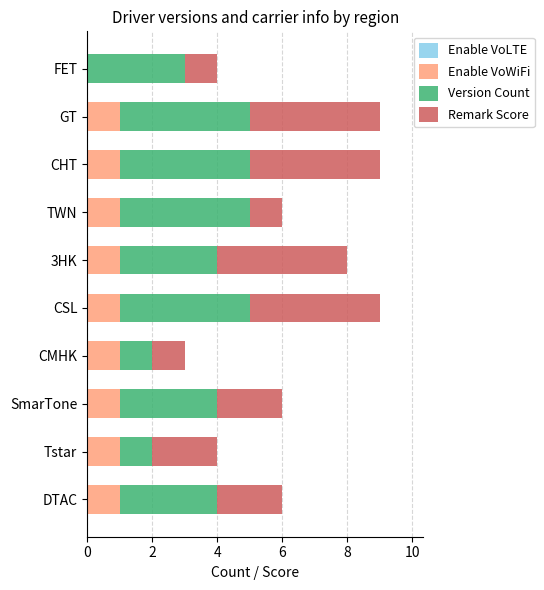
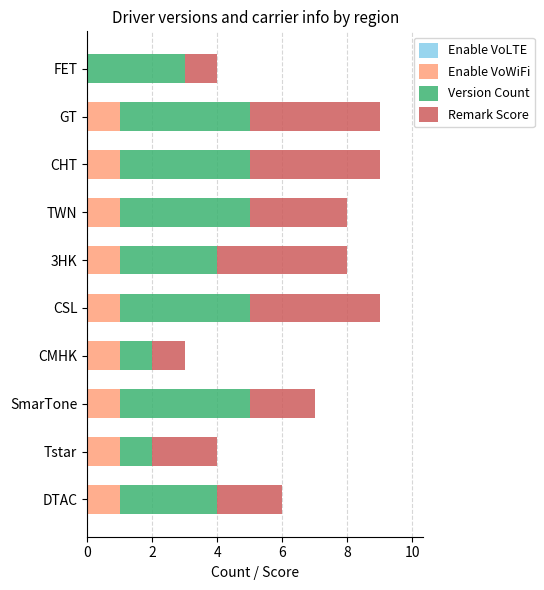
  {
    "Enable VoLTE": {
      "FET": 0,
      "GT": 0,
      "CHT": 0,
      "TWN": 0,
      "3HK": 0,
      "CSL": 0,
      "CMHK": 0,
      "SmarTone": 0,
      "Tstar": 0,
      "DTAC": 0
    },
    "Enable VoWiFi": {
      "FET": 0,
      "GT": 1,
      "CHT": 1,
      "TWN": 1,
      "3HK": 1,
      "CSL": 1,
      "CMHK": 1,
      "SmarTone": 1,
      "Tstar": 1,
      "DTAC": 1
    },
    "Version Count": {
      "FET": 3,
      "GT": 4,
      "CHT": 4,
      "TWN": 4,
      "3HK": 3,
      "CSL": 4,
      "CMHK": 1,
-     "SmarTone": 3,
+     "SmarTone": 4,
      "Tstar": 1,
      "DTAC": 3
    },
    "Remark Score": {
      "FET": 1,
      "GT": 4,
      "CHT": 4,
-     "TWN": 1,
+     "TWN": 3,
      "3HK": 4,
      "CSL": 4,
      "CMHK": 1,
      "SmarTone": 2,
      "Tstar": 2,
      "DTAC": 2
    }
  }
